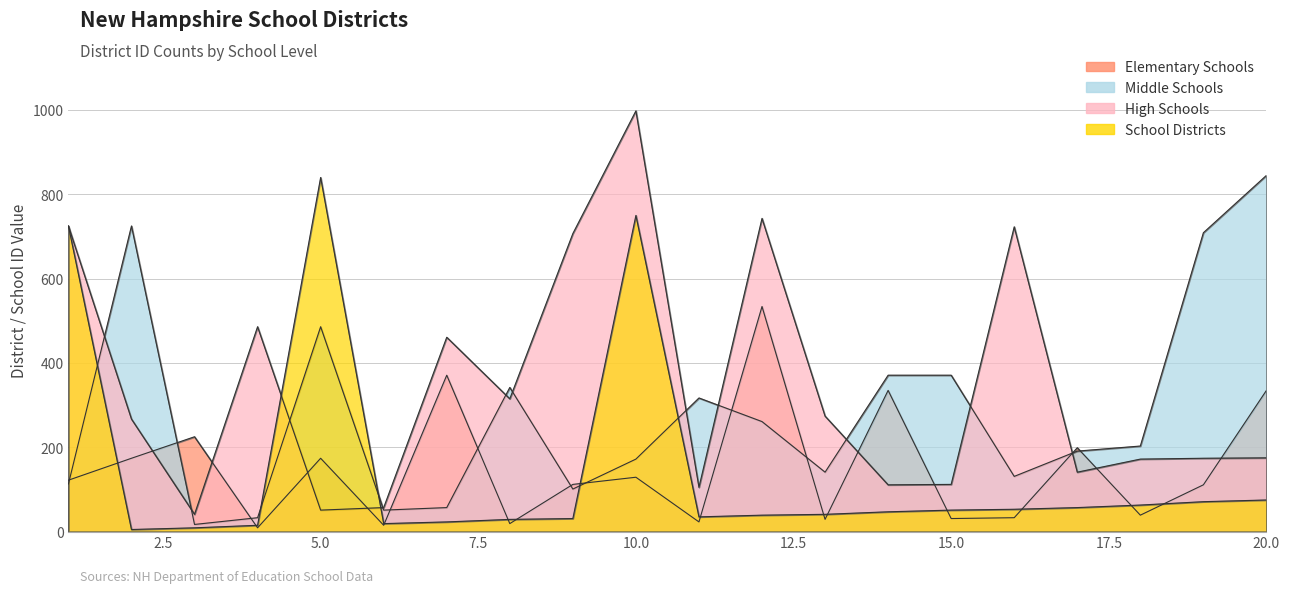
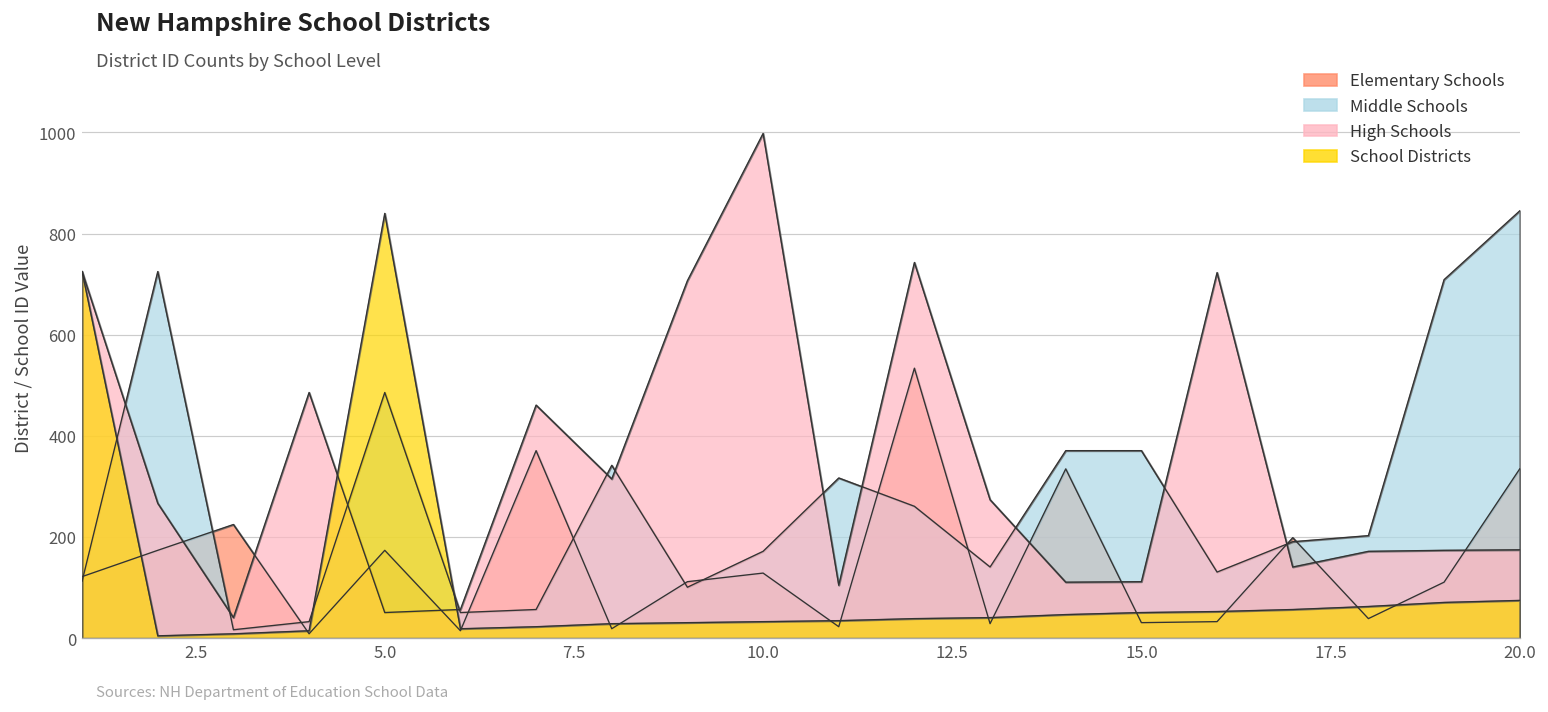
  {
    "Elementary Schools": {
      "5.0": 170,
      "10.0": 130,
      "15.0": 30,
      "20.0": 340
    },
    "Middle Schools": {
      "5.0": 490,
      "10.0": 170,
      "15.0": 370,
      "20.0": 850
    },
    "High Schools": {
      "5.0": 50,
      "10.0": 1000,
      "15.0": 110,
      "20.0": 180
    },
    "School Districts": {
      "5.0": 840,
-     "10.0": 750,
+     "10.0": 30,
      "15.0": 50,
      "20.0": 80
    }
  }
